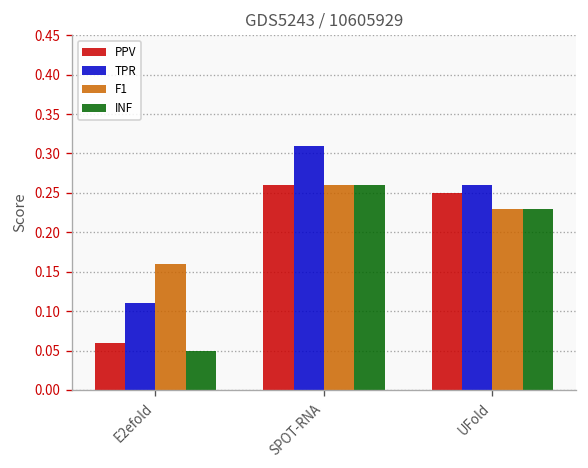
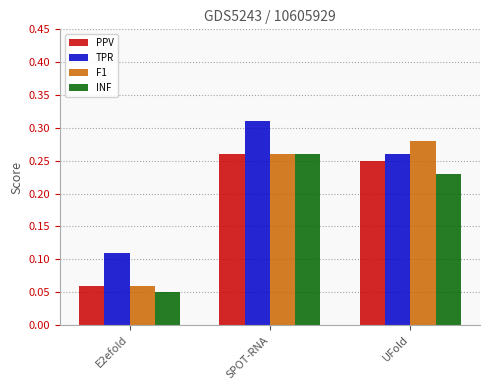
  {
    "PPV": {
      "E2efold": 0.06,
      "SPOT-RNA": 0.26,
      "UFold": 0.25
    },
    "TPR": {
      "E2efold": 0.11,
      "SPOT-RNA": 0.31,
      "UFold": 0.26
    },
    "F1": {
-     "E2efold": 0.16,
+     "E2efold": 0.06,
      "SPOT-RNA": 0.26,
-     "UFold": 0.23
+     "UFold": 0.28
    },
    "INF": {
      "E2efold": 0.05,
      "SPOT-RNA": 0.26,
      "UFold": 0.23
    }
  }
